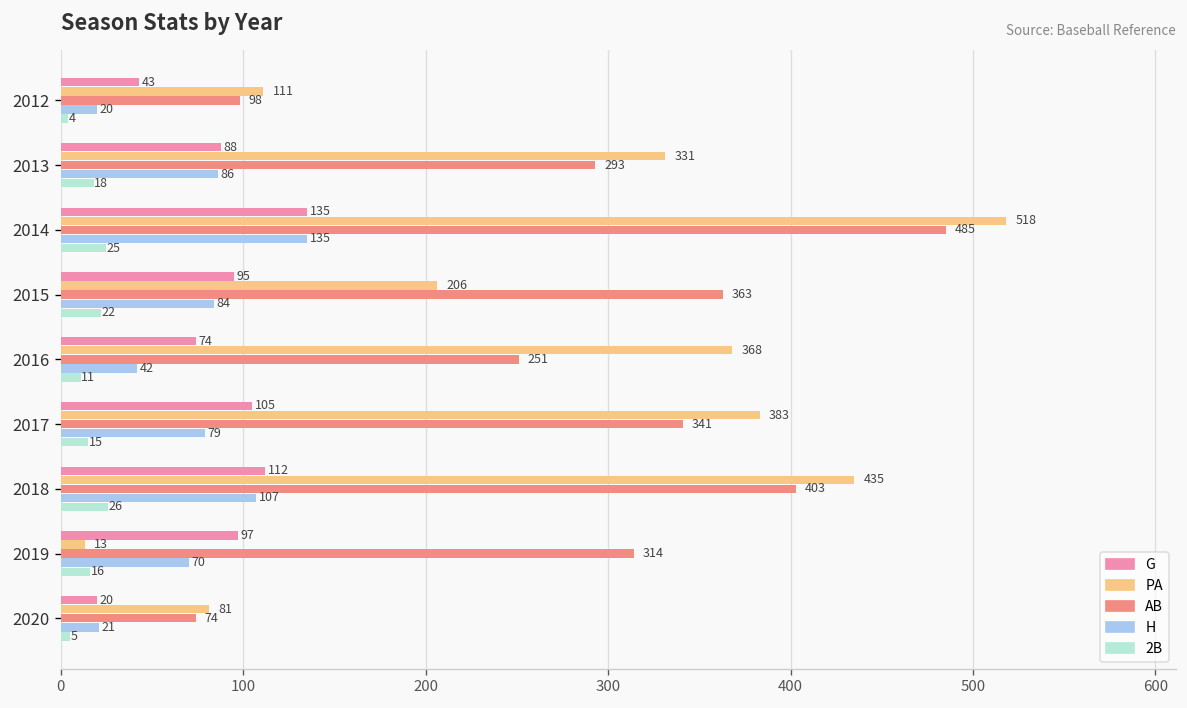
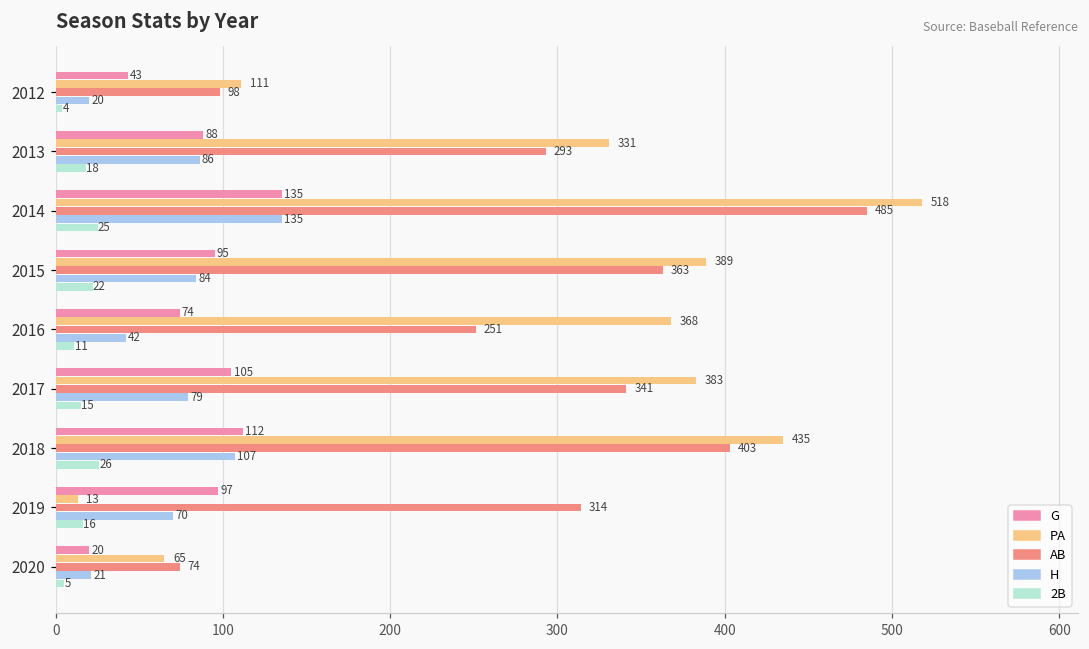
  {
    "PA": {
      "2012": 111,
      "2013": 331,
      "2014": 518,
-     "2015": 206,
+     "2015": 389,
      "2016": 368,
      "2017": 383,
      "2018": 435,
      "2019": 13,
-     "2020": 81
+     "2020": 65
    }
  }
